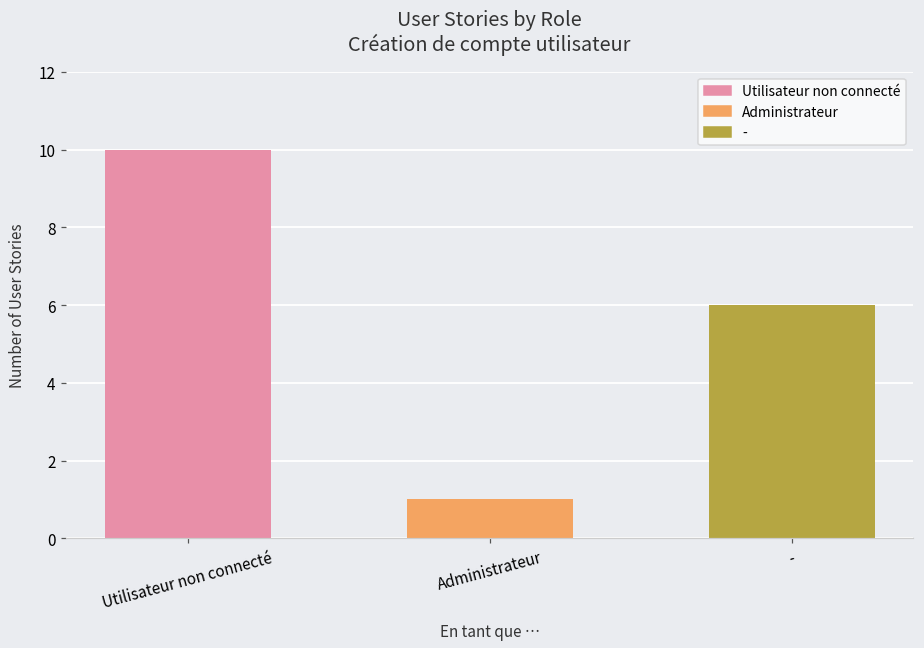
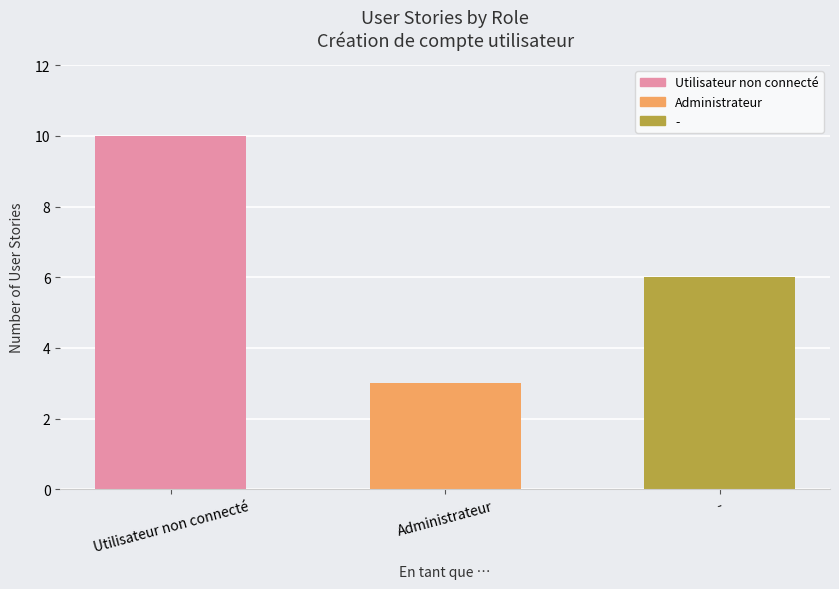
  {
    "Utilisateur non connecté": 10,
-   "Administrateur": 1,
+   "Administrateur": 3,
    "-": 6
  }
